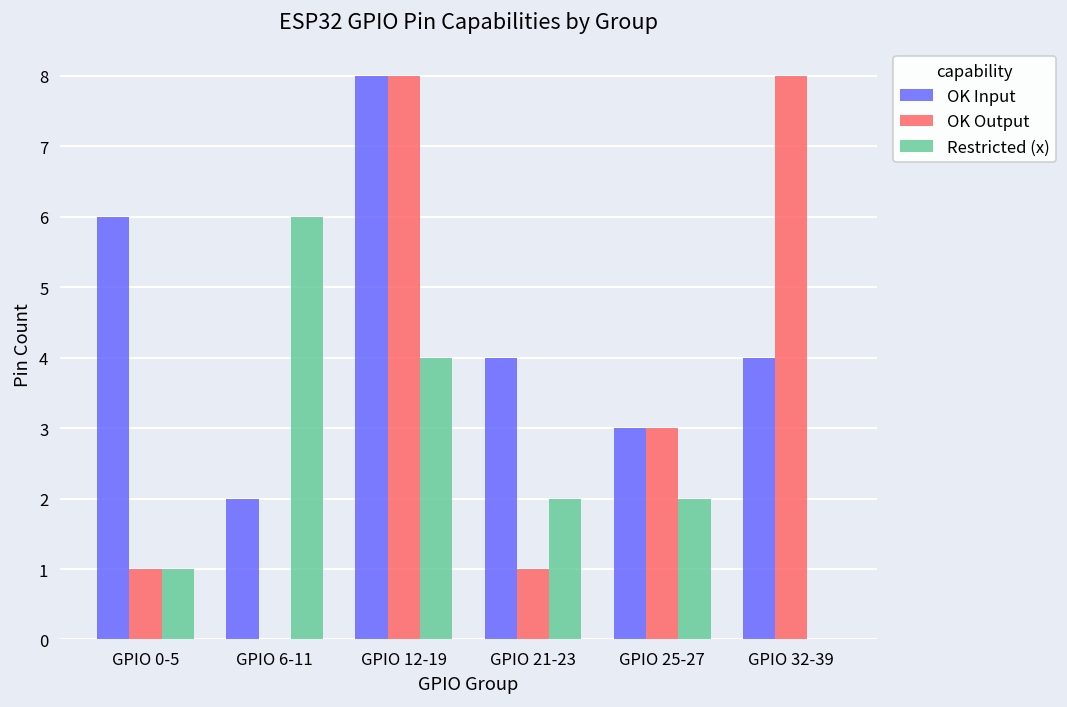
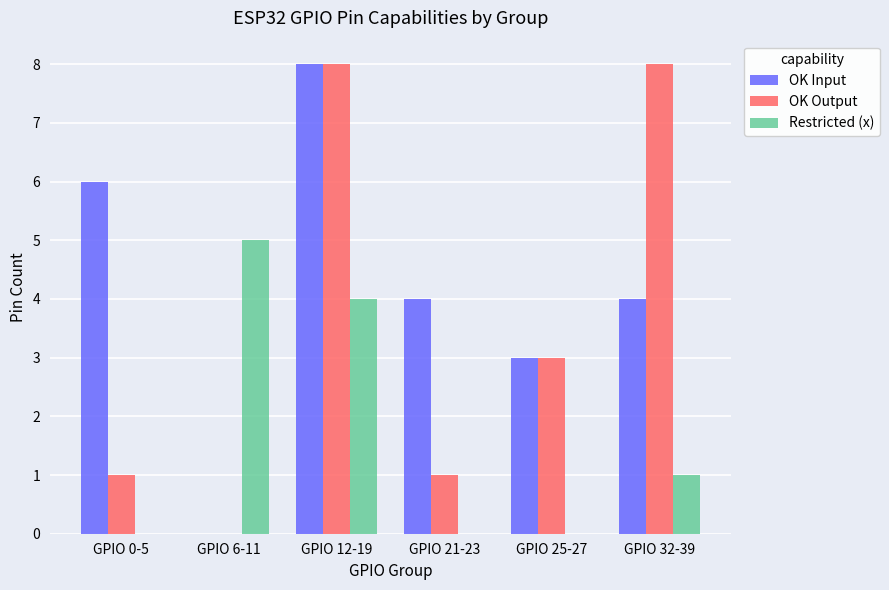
  {
    "OK Input": {
      "GPIO 0-5": 6,
-     "GPIO 6-11": 2,
+     "GPIO 6-11": 0,
      "GPIO 12-19": 8,
      "GPIO 21-23": 4,
      "GPIO 25-27": 3,
      "GPIO 32-39": 4
    },
    "OK Output": {
      "GPIO 0-5": 1,
      "GPIO 6-11": 0,
      "GPIO 12-19": 8,
      "GPIO 21-23": 1,
      "GPIO 25-27": 3,
      "GPIO 32-39": 8
    },
    "Restricted (x)": {
-     "GPIO 0-5": 1,
-     "GPIO 6-11": 6,
+     "GPIO 0-5": 0,
+     "GPIO 6-11": 5,
      "GPIO 12-19": 4,
-     "GPIO 21-23": 2,
-     "GPIO 25-27": 2,
-     "GPIO 32-39": 0
+     "GPIO 21-23": 0,
+     "GPIO 25-27": 0,
+     "GPIO 32-39": 1
    }
  }
